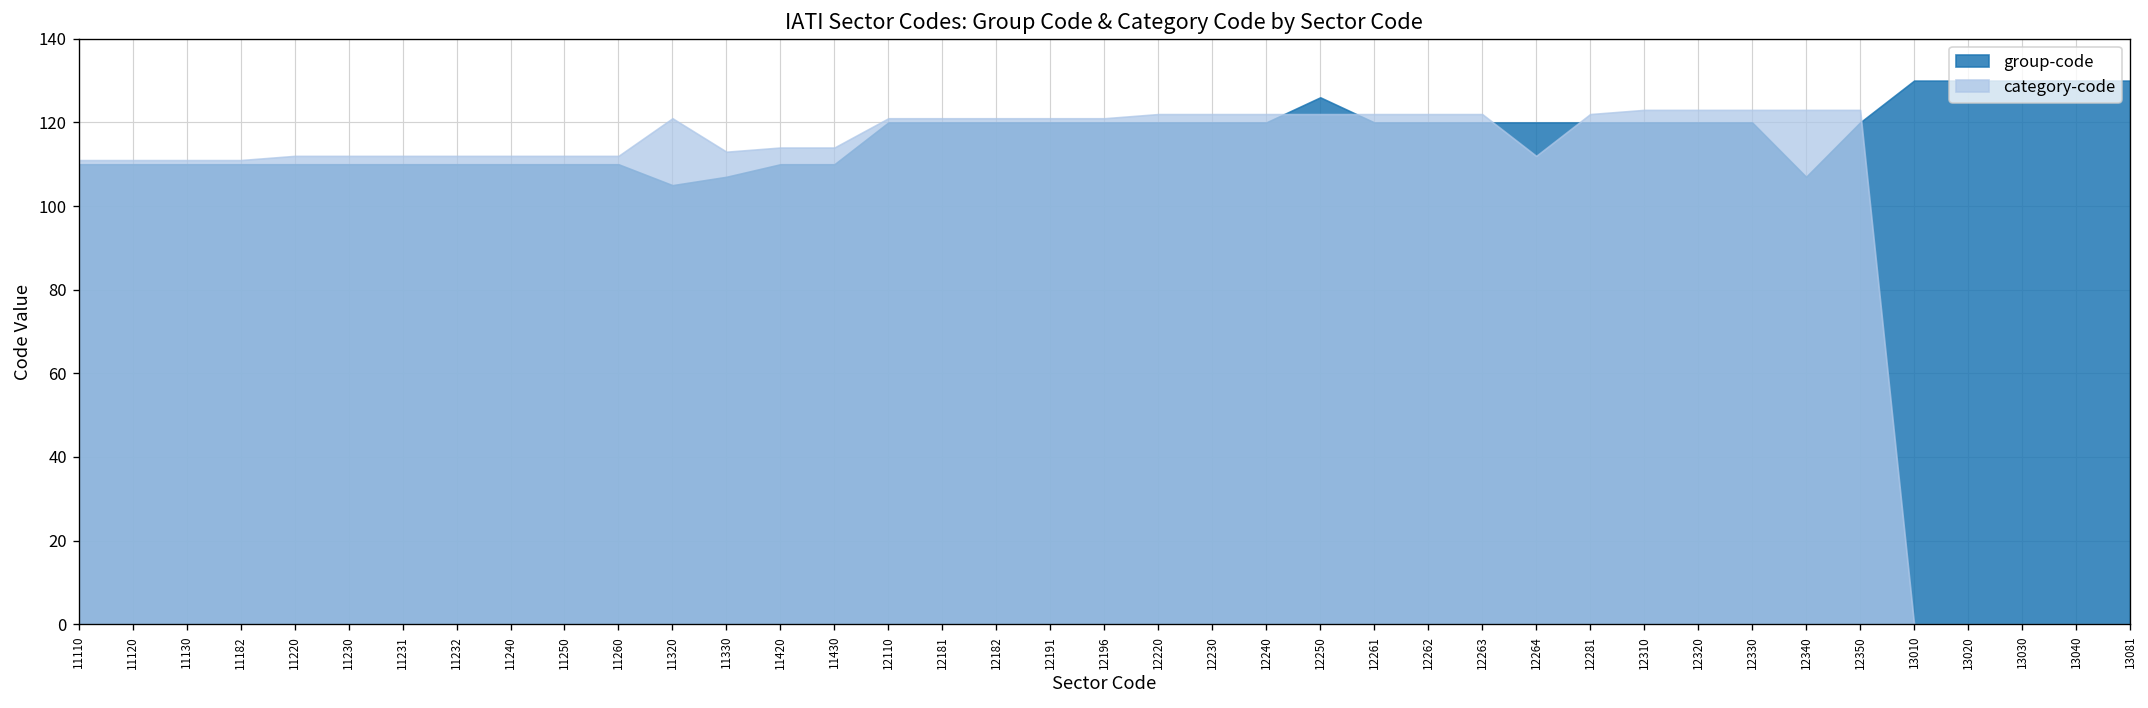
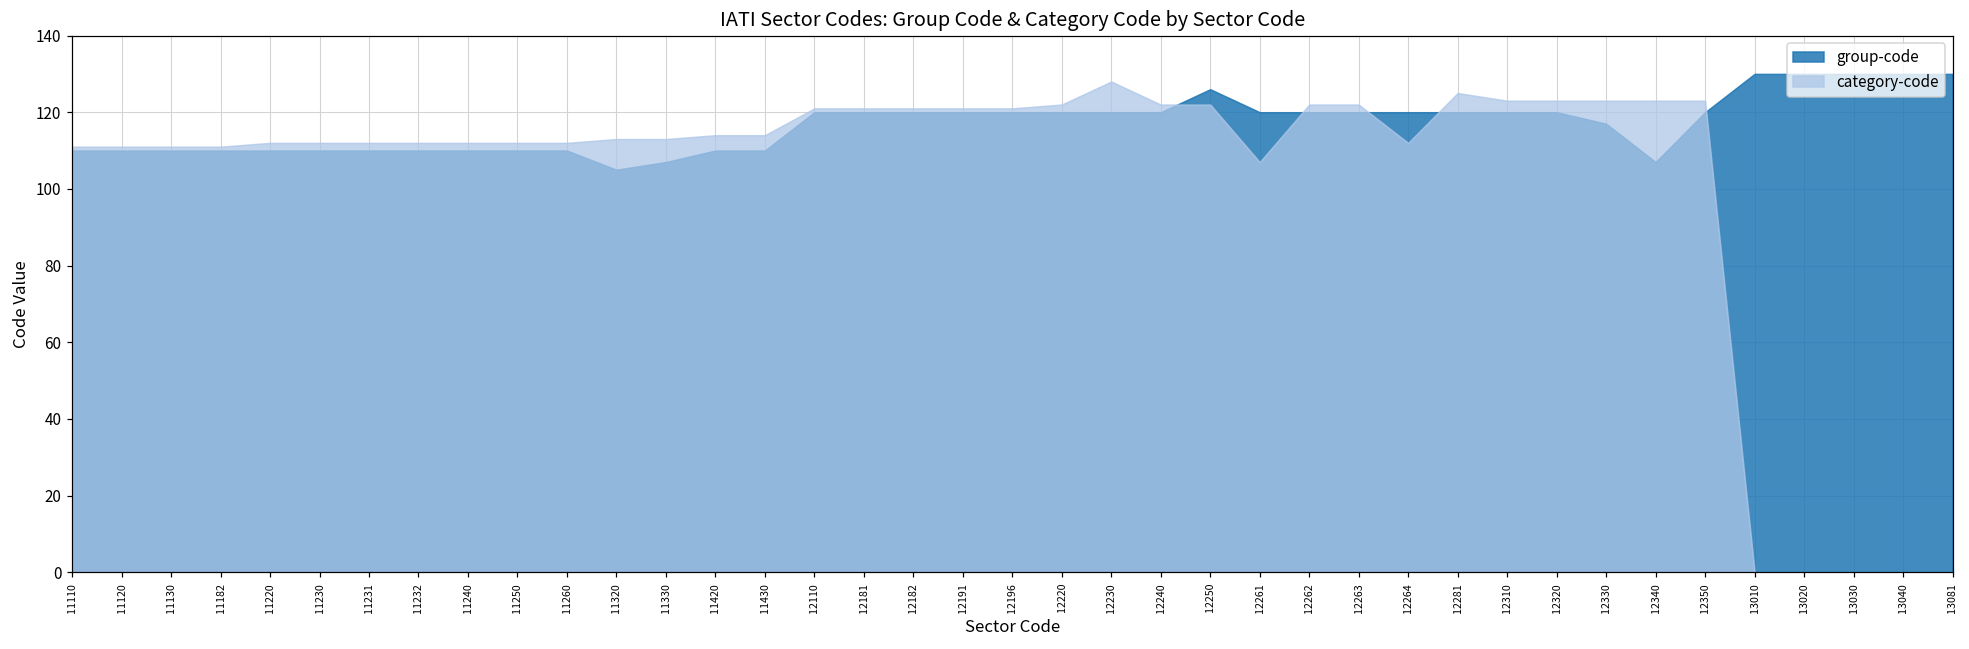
  {
    "group-code": {
      "11110": 110,
      "11120": 110,
      "11130": 110,
      "11182": 110,
      "11220": 110,
      "11230": 110,
      "11231": 110,
      "11232": 110,
      "11240": 110,
      "11250": 110,
      "11260": 110,
      "11320": 105,
      "11330": 107,
      "11420": 110,
      "11430": 110,
      "12110": 120,
      "12181": 120,
      "12182": 120,
      "12191": 120,
      "12196": 120,
      "12220": 120,
      "12230": 120,
      "12240": 120,
      "12250": 126,
      "12261": 120,
      "12262": 120,
      "12263": 120,
      "12264": 120,
      "12281": 120,
      "12310": 120,
      "12320": 120,
-     "12330": 120,
+     "12330": 117,
      "12340": 107,
      "12350": 120,
      "13010": 130,
      "13081": 130
    },
    "category-code": {
      "11110": 111,
      "11120": 111,
      "11130": 111,
      "11182": 111,
      "11220": 112,
      "11230": 112,
      "11231": 112,
      "11232": 112,
      "11240": 112,
      "11250": 112,
      "11260": 112,
-     "11320": 121,
+     "11320": 113,
      "11330": 113,
      "11420": 114,
      "11430": 114,
      "12110": 121,
      "12181": 121,
      "12182": 121,
      "12191": 121,
      "12196": 121,
      "12220": 122,
-     "12230": 122,
+     "12230": 128,
      "12240": 122,
      "12250": 122,
-     "12261": 122,
+     "12261": 107,
      "12262": 122,
      "12263": 122,
      "12264": 112,
-     "12281": 122,
+     "12281": 125,
      "12310": 123,
      "12320": 123,
      "12330": 123,
      "12340": 123,
      "12350": 123,
      "13010": 0,
      "13020": 0,
      "13030": 0,
      "13040": 0,
      "13081": 0
    }
  }
